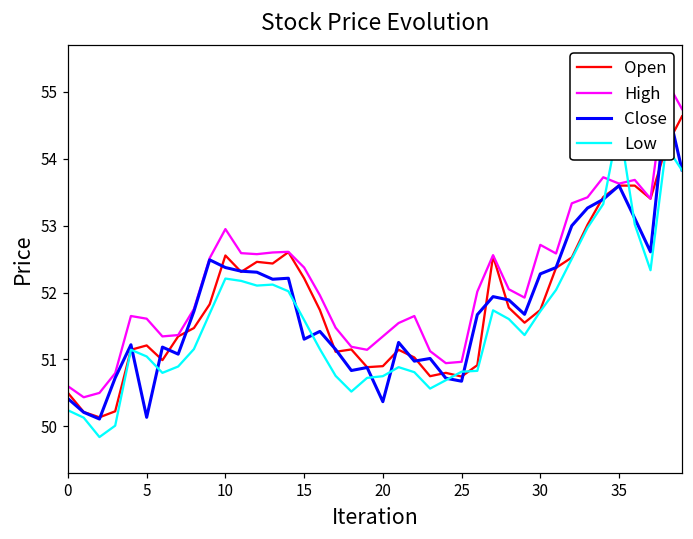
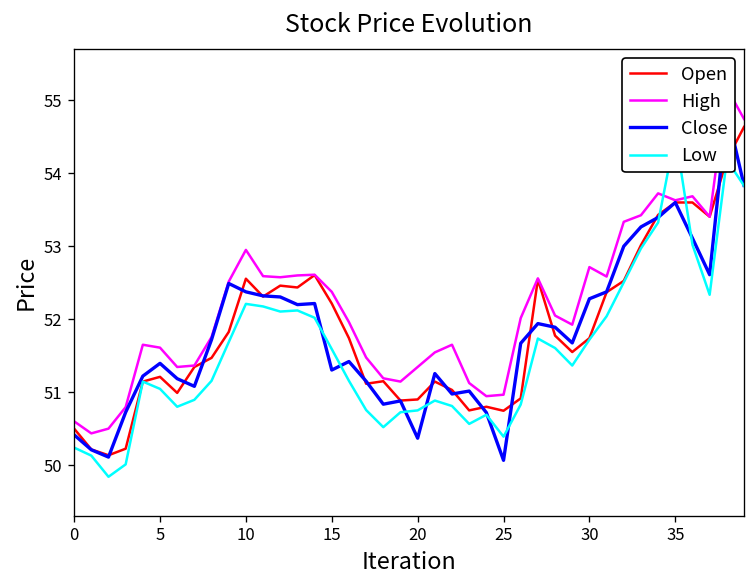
  {
    "Open": {
      "0": 50.5,
      "5": 51.2,
      "10": 52.6,
      "15": 52.2,
      "20": 50.9,
      "25": 50.7
    },
    "High": {
      "0": 50.6,
      "5": 51.6,
      "10": 53.0,
      "15": 52.4,
      "20": 51.3,
      "25": 51.0,
      "30": 52.7
    },
    "Close": {
      "0": 50.4,
-     "5": 50.1,
+     "5": 51.4,
      "10": 52.4,
      "15": 51.3,
      "20": 50.4,
-     "25": 50.7,
+     "25": 50.1,
      "30": 52.3
    },
    "Low": {
      "0": 50.2,
      "5": 51.0,
      "10": 52.2,
      "15": 51.6,
      "20": 50.8,
-     "25": 50.8
+     "25": 50.4
    }
  }
